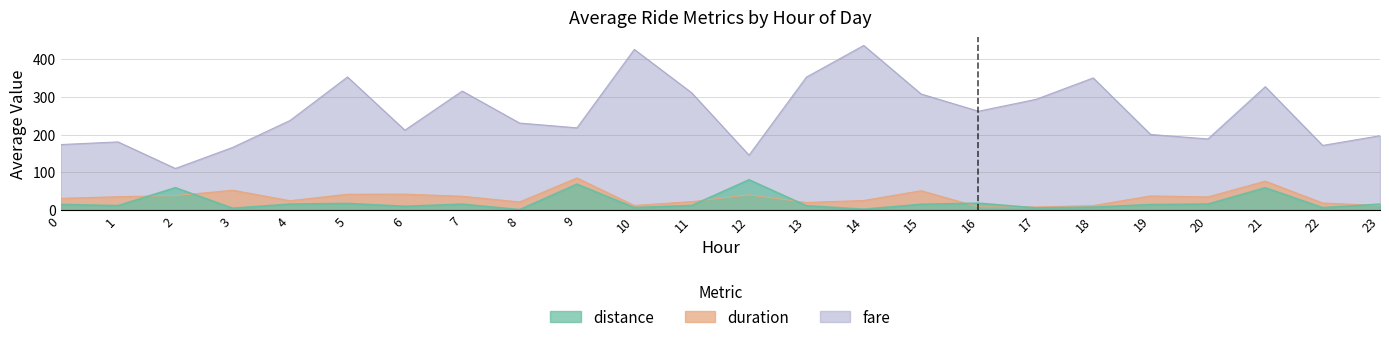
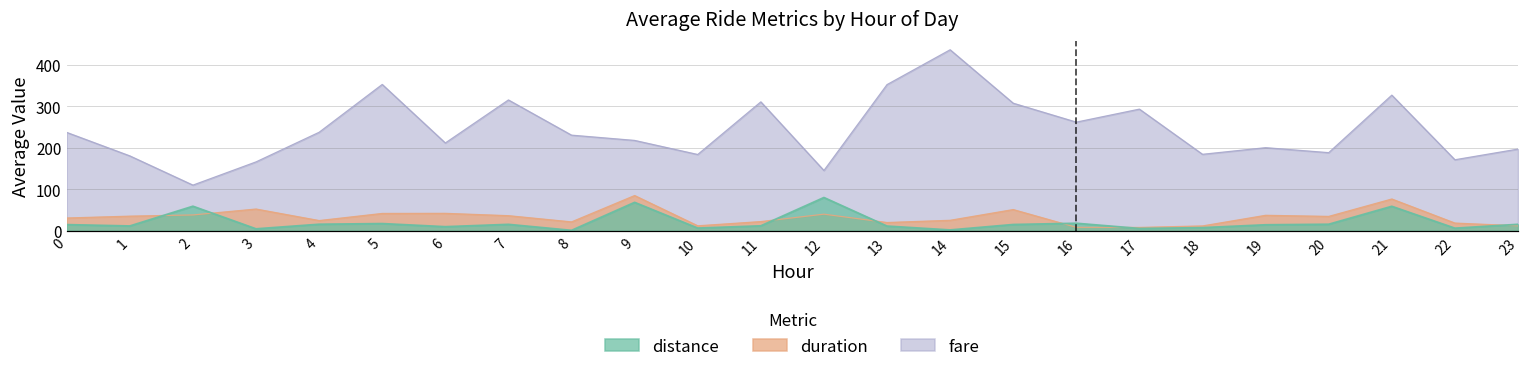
  {
    "fare": {
-     "0": 170,
+     "0": 240,
      "1": 180,
      "2": 110,
      "3": 170,
      "4": 240,
      "5": 350,
      "6": 210,
      "7": 320,
      "8": 230,
      "9": 220,
-     "10": 430,
+     "10": 180,
      "11": 310,
      "12": 150,
      "13": 350,
      "14": 440,
      "15": 310,
      "16": 260,
      "17": 290,
-     "18": 350,
+     "18": 180,
      "19": 200,
      "20": 190,
      "21": 330,
      "22": 170,
      "23": 200
    },
    "duration": {
      "0": 30,
      "1": 40,
      "2": 40,
      "3": 50,
      "4": 20,
      "5": 40,
      "6": 40,
      "7": 40,
      "8": 20,
      "9": 80,
      "11": 20,
      "12": 40,
      "13": 20,
      "14": 30,
      "15": 50,
      "16": 10,
      "19": 40,
      "20": 30,
      "21": 80,
      "22": 20
    },
    "distance": {
      "0": 10,
      "1": 10,
      "2": 60,
      "3": 0,
      "4": 20,
      "5": 20,
      "6": 10,
      "7": 20,
      "8": 0,
      "9": 70,
      "11": 10,
      "12": 80,
      "13": 10,
      "14": 0,
      "15": 20,
      "16": 20,
      "19": 10,
      "20": 20,
      "21": 60,
      "22": 10
    }
  }
